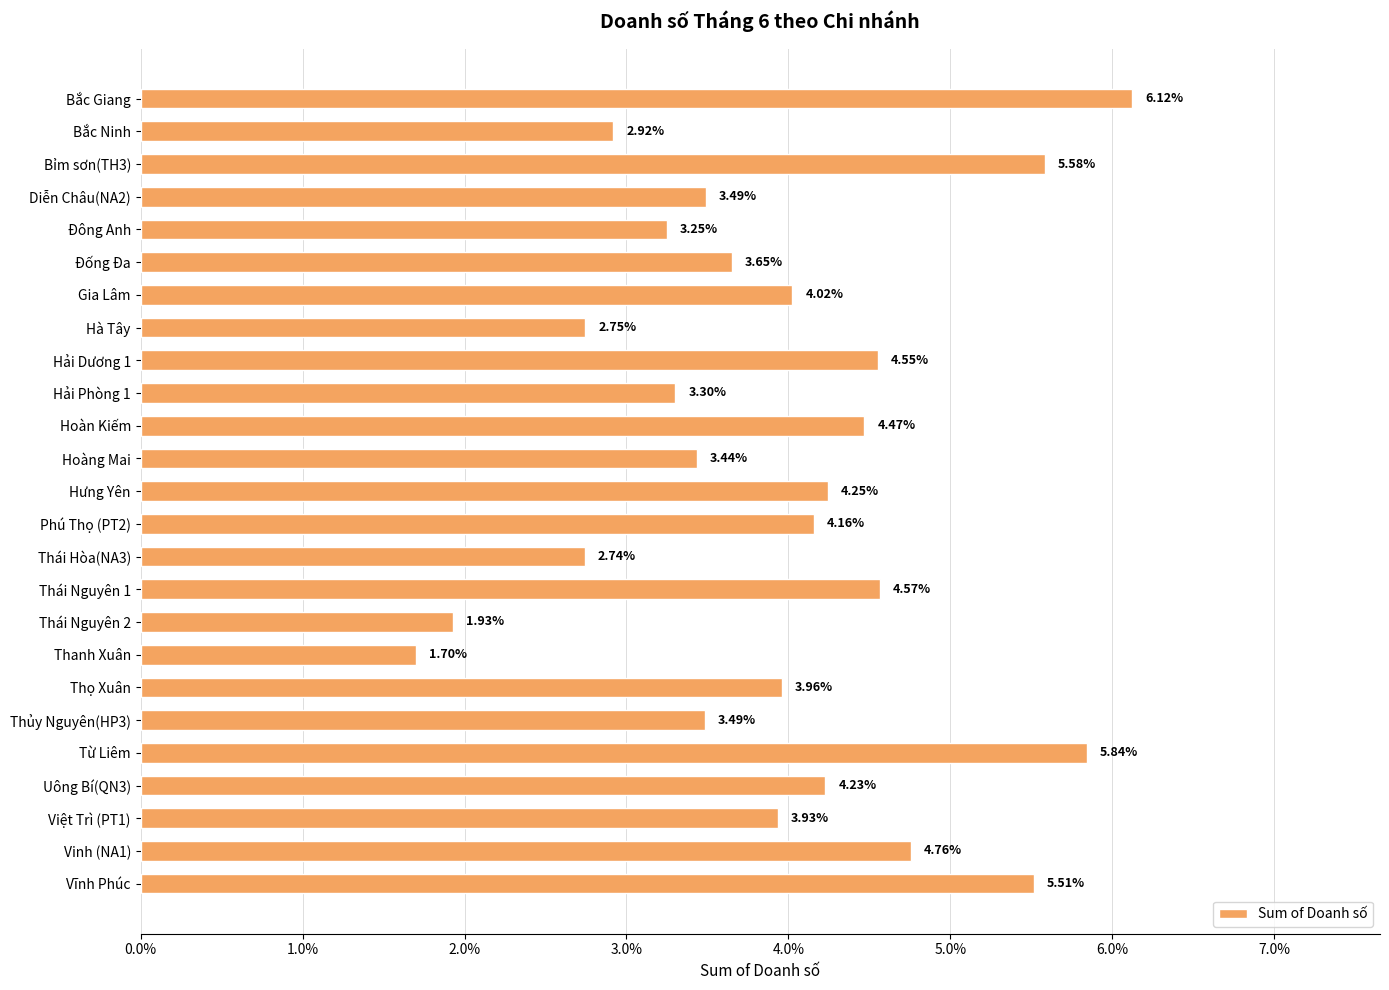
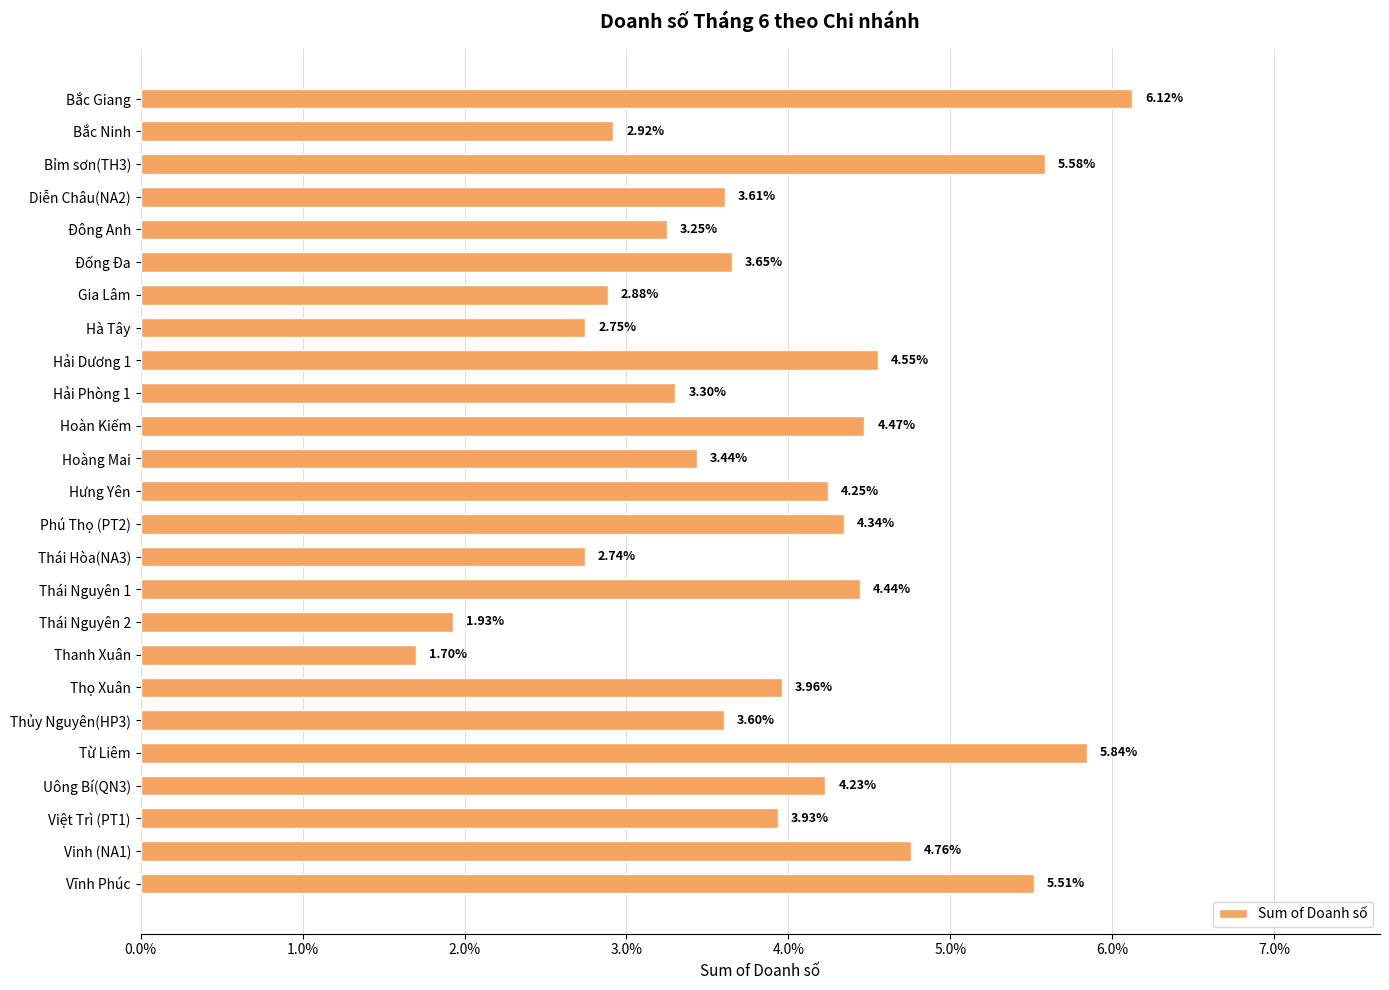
  {
    "Bắc Giang": "6.12%",
    "Bắc Ninh": "2.92%",
    "Bỉm sơn(TH3)": "5.58%",
-   "Diễn Châu(NA2)": "3.49%",
+   "Diễn Châu(NA2)": "3.61%",
    "Đông Anh": "3.25%",
    "Đống Đa": "3.65%",
-   "Gia Lâm": "4.02%",
+   "Gia Lâm": "2.88%",
    "Hà Tây": "2.75%",
    "Hải Dương 1": "4.55%",
    "Hải Phòng 1": "3.30%",
    "Hoàn Kiếm": "4.47%",
    "Hoàng Mai": "3.44%",
    "Hưng Yên": "4.25%",
-   "Phú Thọ (PT2)": "4.16%",
+   "Phú Thọ (PT2)": "4.34%",
    "Thái Hòa(NA3)": "2.74%",
-   "Thái Nguyên 1": "4.57%",
+   "Thái Nguyên 1": "4.44%",
    "Thái Nguyên 2": "1.93%",
    "Thanh Xuân": "1.70%",
    "Thọ Xuân": "3.96%",
-   "Thủy Nguyên(HP3)": "3.49%",
+   "Thủy Nguyên(HP3)": "3.60%",
    "Từ Liêm": "5.84%",
    "Uông Bí(QN3)": "4.23%",
    "Việt Trì (PT1)": "3.93%",
    "Vinh (NA1)": "4.76%",
    "Vĩnh Phúc": "5.51%"
  }
